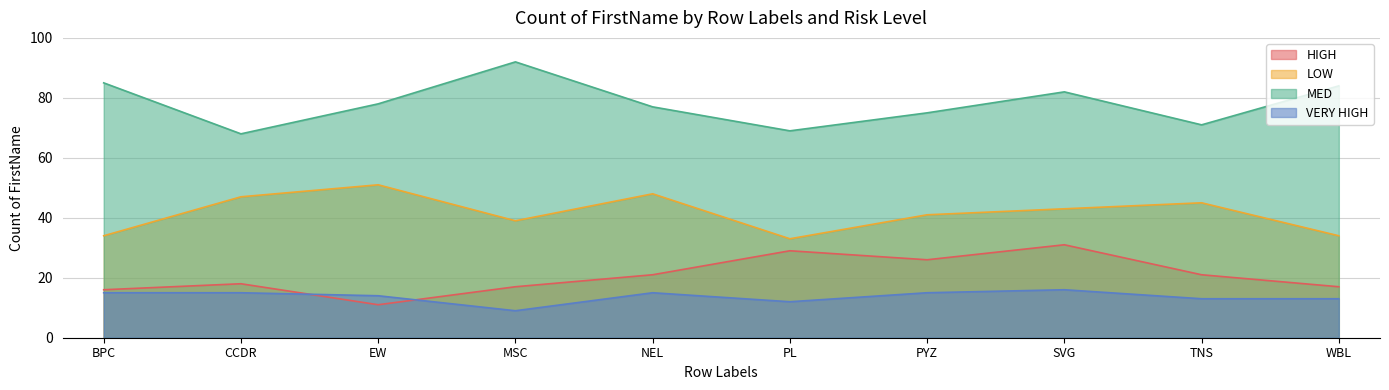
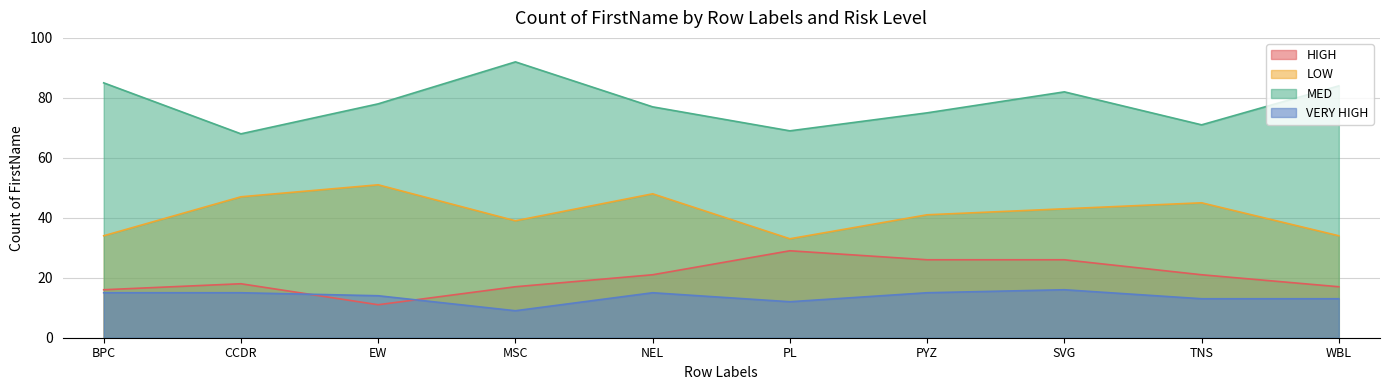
  {
    "HIGH": {
      "BPC": 16,
      "CCDR": 18,
      "EW": 11,
      "MSC": 17,
      "NEL": 21,
      "PL": 29,
      "PYZ": 26,
-     "SVG": 31,
+     "SVG": 26,
      "TNS": 21,
      "WBL": 17
    },
    "LOW": {
      "BPC": 34,
      "CCDR": 47,
      "EW": 51,
      "MSC": 39,
      "NEL": 48,
      "PL": 33,
      "PYZ": 41,
      "SVG": 43,
      "TNS": 45,
      "WBL": 34
    },
    "MED": {
      "BPC": 85,
      "CCDR": 68,
      "EW": 78,
      "MSC": 92,
      "NEL": 77,
      "PL": 69,
      "PYZ": 75,
      "SVG": 82,
      "TNS": 71
    },
    "VERY HIGH": {
      "BPC": 15,
      "CCDR": 15,
      "EW": 14,
      "MSC": 9,
      "NEL": 15,
      "PL": 12,
      "PYZ": 15,
      "SVG": 16,
      "TNS": 13,
      "WBL": 13
    }
  }
